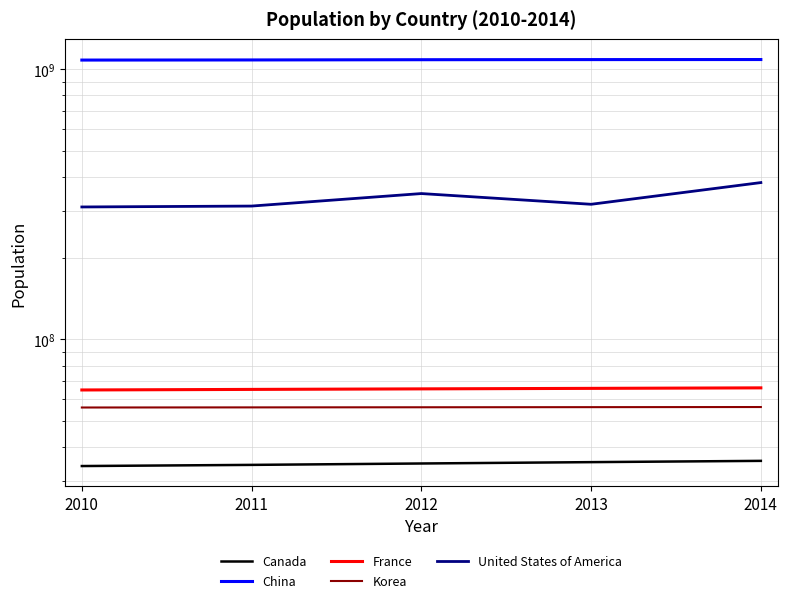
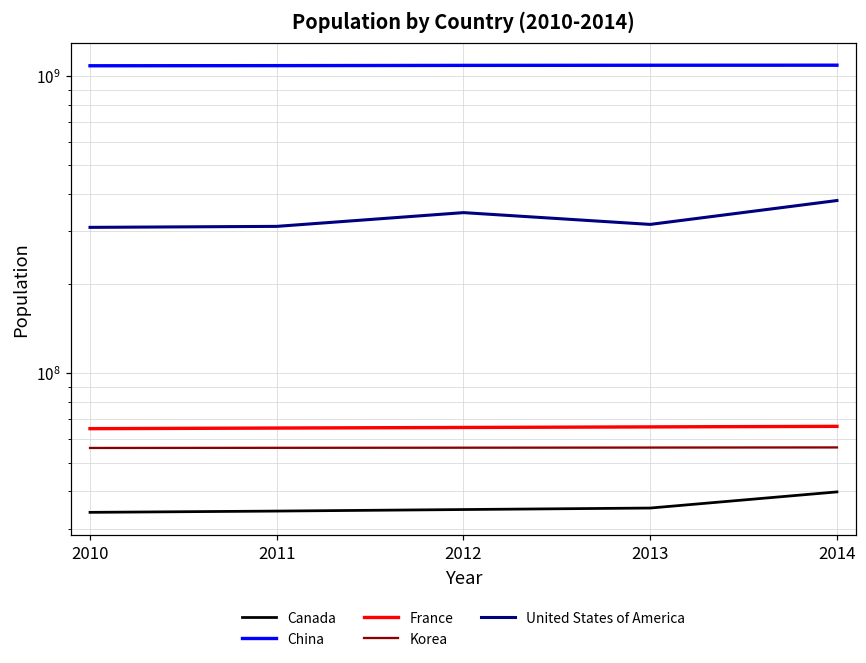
  {
    "Canada": {
      "2010": 34000000,
      "2011": 34000000,
      "2012": 35000000,
      "2013": 35000000,
-     "2014": 36000000
+     "2014": 40000000
    },
    "China": {
      "2010": 1080000000,
      "2011": 1080000000,
      "2012": 1090000000,
      "2013": 1090000000,
      "2014": 1090000000
    },
    "France": {
      "2010": 65000000,
      "2011": 65000000,
      "2012": 66000000,
      "2013": 66000000,
      "2014": 66000000
    },
    "Korea": {
      "2010": 56000000,
      "2011": 56000000,
      "2012": 56000000,
      "2013": 56000000,
      "2014": 56000000
    },
    "United States of America": {
      "2010": 310000000,
      "2011": 310000000,
      "2012": 350000000,
      "2013": 320000000,
      "2014": 380000000
    }
  }
